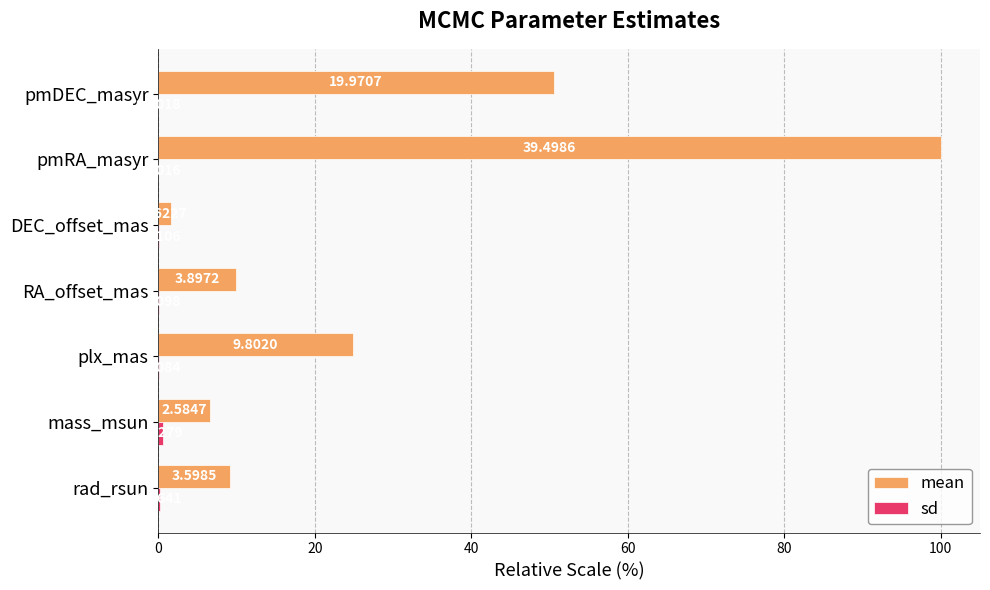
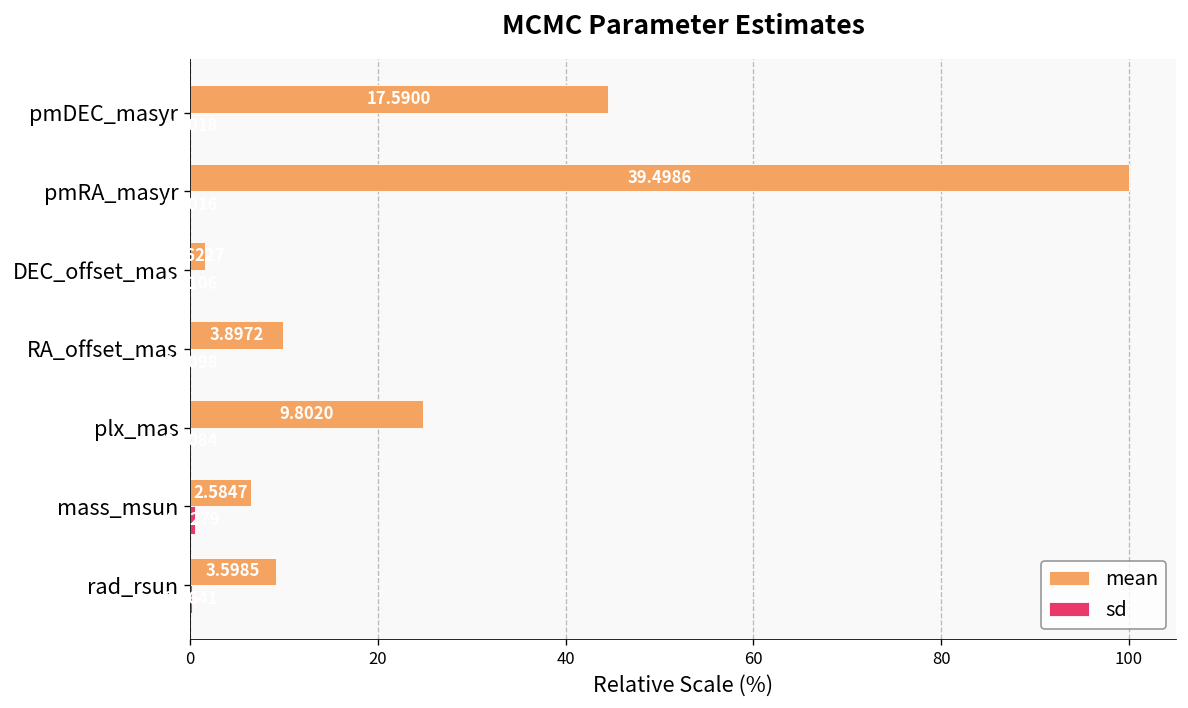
  {
    "mean": {
-     "pmDEC_masyr": 19.9707
+     "pmDEC_masyr": 17.5900
    },
    "sd": {
      "mass_msun": 1
    }
  }
